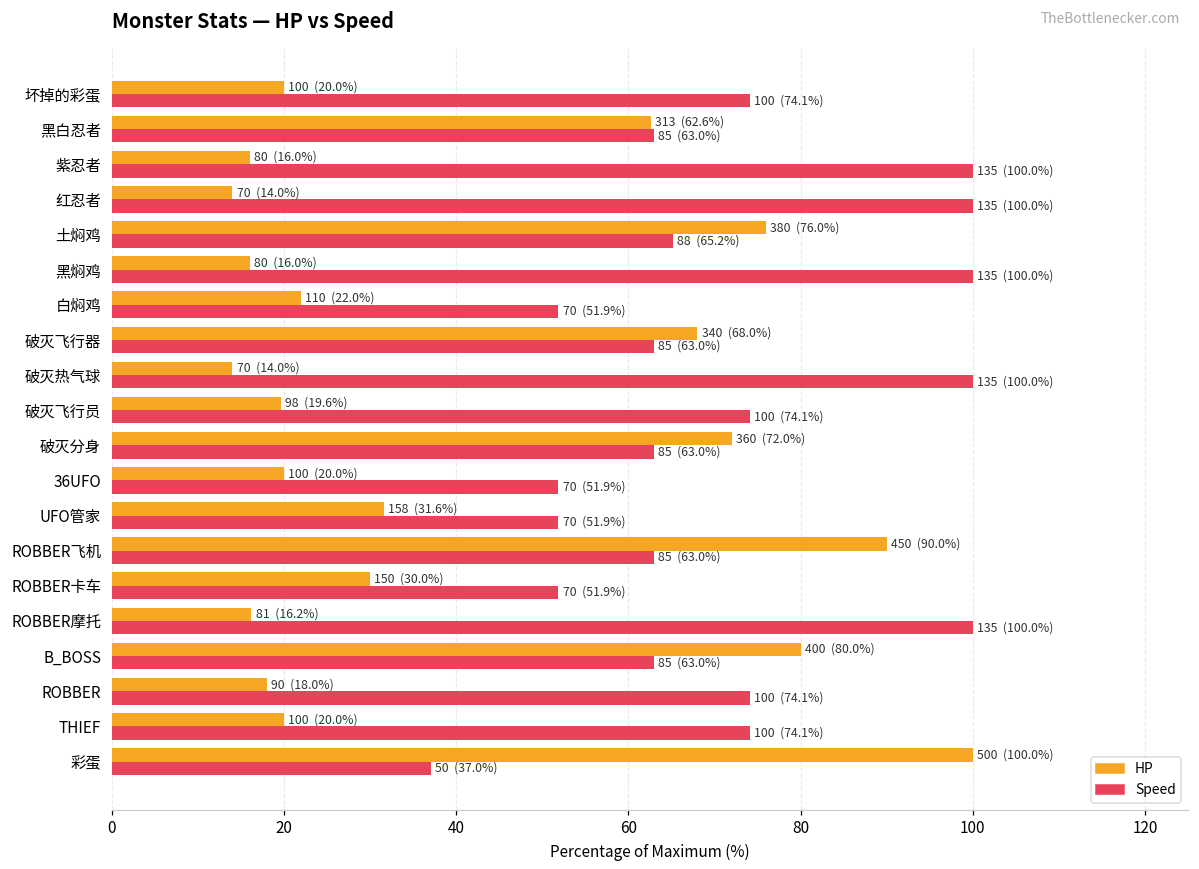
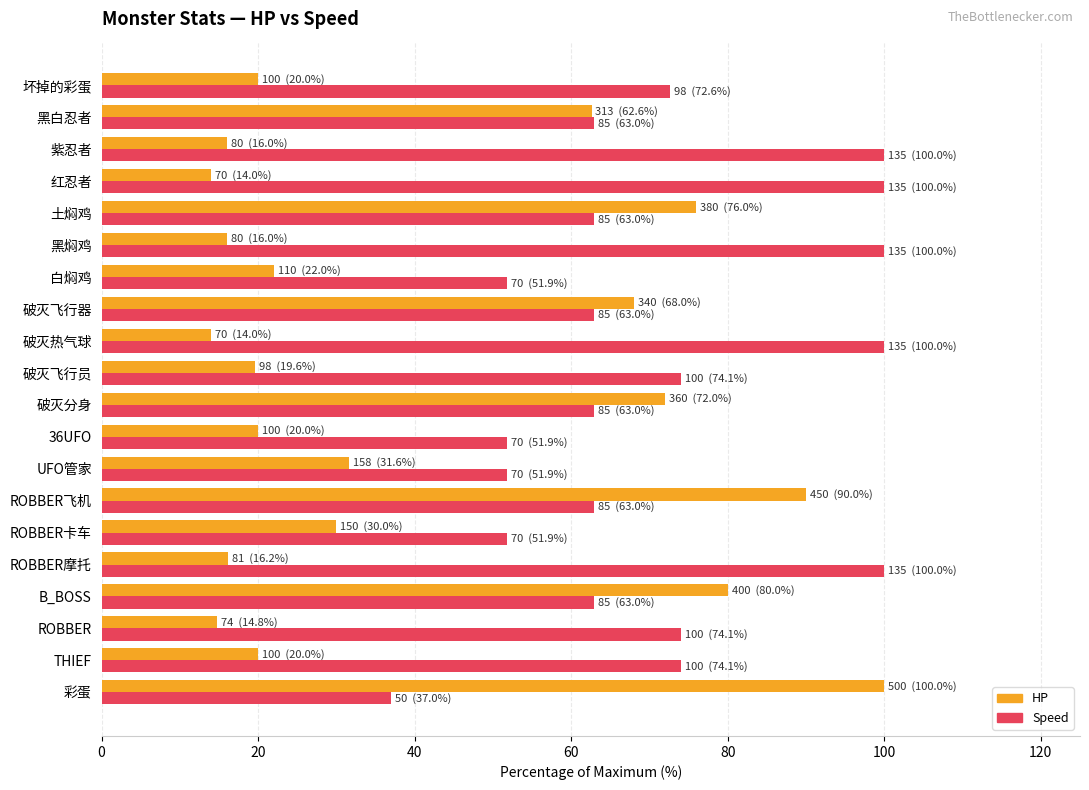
  {
    "HP": {
      "坏掉的彩蛋": "(20.0%)",
      "黑白忍者": "(62.6%)",
      "紫忍者": "(16.0%)",
      "红忍者": "(14.0%)",
      "土焖鸡": "(76.0%)",
      "黑焖鸡": "(16.0%)",
      "白焖鸡": "(22.0%)",
      "破灭飞行器": "(68.0%)",
      "破灭热气球": "(14.0%)",
      "破灭飞行员": "(19.6%)",
      "破灭分身": "(72.0%)",
      "36UFO": "(20.0%)",
      "UFO管家": "(31.6%)",
      "ROBBER飞机": "(90.0%)",
      "ROBBER卡车": "(30.0%)",
      "ROBBER摩托": "(16.2%)",
      "B_BOSS": "(80.0%)",
-     "ROBBER": "90 (18.0%)",
+     "ROBBER": "74 (14.8%)",
      "THIEF": "(20.0%)",
      "彩蛋": "(100.0%)"
    },
    "Speed": {
-     "坏掉的彩蛋": "100 (74.1%)",
+     "坏掉的彩蛋": "98 (72.6%)",
      "黑白忍者": "(63.0%)",
      "紫忍者": "(100.0%)",
      "红忍者": "(100.0%)",
-     "土焖鸡": "88 (65.2%)",
+     "土焖鸡": "85 (63.0%)",
      "黑焖鸡": "(100.0%)",
      "白焖鸡": "(51.9%)",
      "破灭飞行器": "(63.0%)",
      "破灭热气球": "(100.0%)",
      "破灭飞行员": "(74.1%)",
      "破灭分身": "(63.0%)",
      "36UFO": "(51.9%)",
      "UFO管家": "(51.9%)",
      "ROBBER飞机": "(63.0%)",
      "ROBBER卡车": "(51.9%)",
      "ROBBER摩托": "(100.0%)",
      "B_BOSS": "(63.0%)",
      "ROBBER": "(74.1%)",
      "THIEF": "(74.1%)",
      "彩蛋": "(37.0%)"
    }
  }
